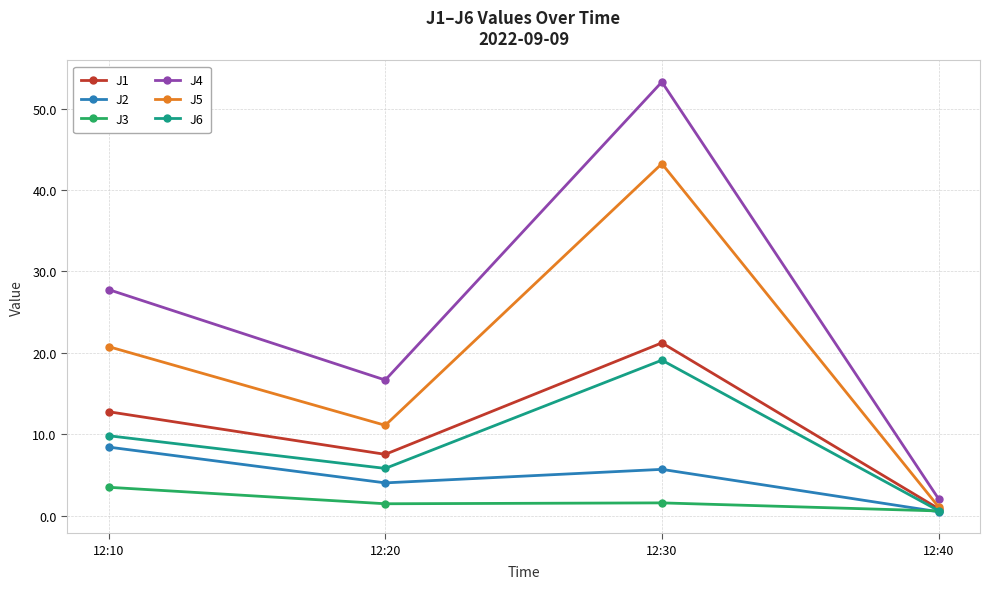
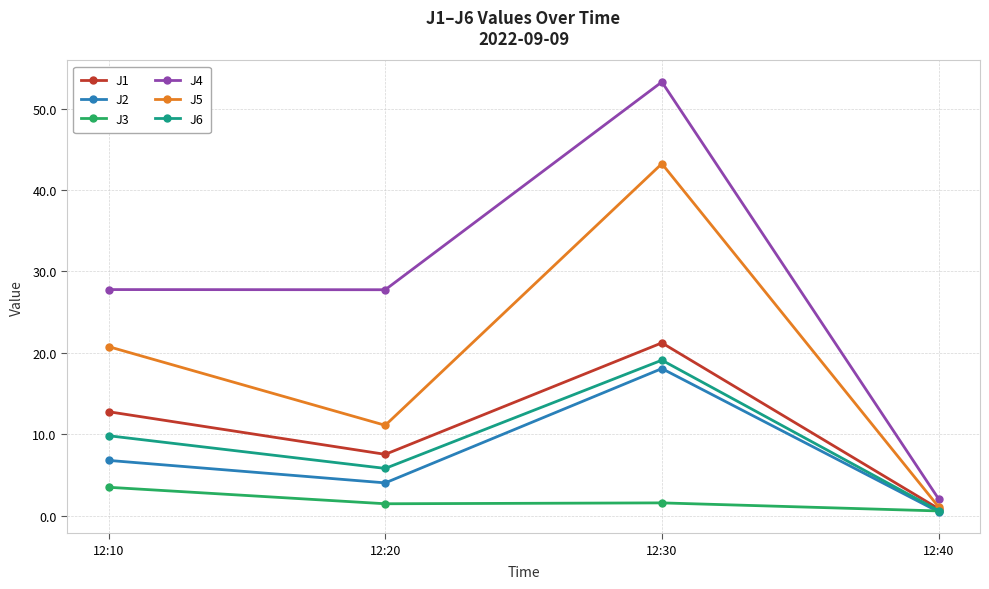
  {
    "J1": {
      "12:10": 13,
      "12:20": 8,
      "12:30": 21
    },
    "J2": {
-     "12:10": 8,
+     "12:10": 7,
      "12:20": 4,
-     "12:30": 6
+     "12:30": 18
    },
    "J4": {
      "12:10": 28,
-     "12:20": 17,
+     "12:20": 28,
      "12:30": 53,
      "12:40": 2
    },
    "J5": {
      "12:10": 21,
      "12:20": 11,
      "12:30": 43
    }
  }
